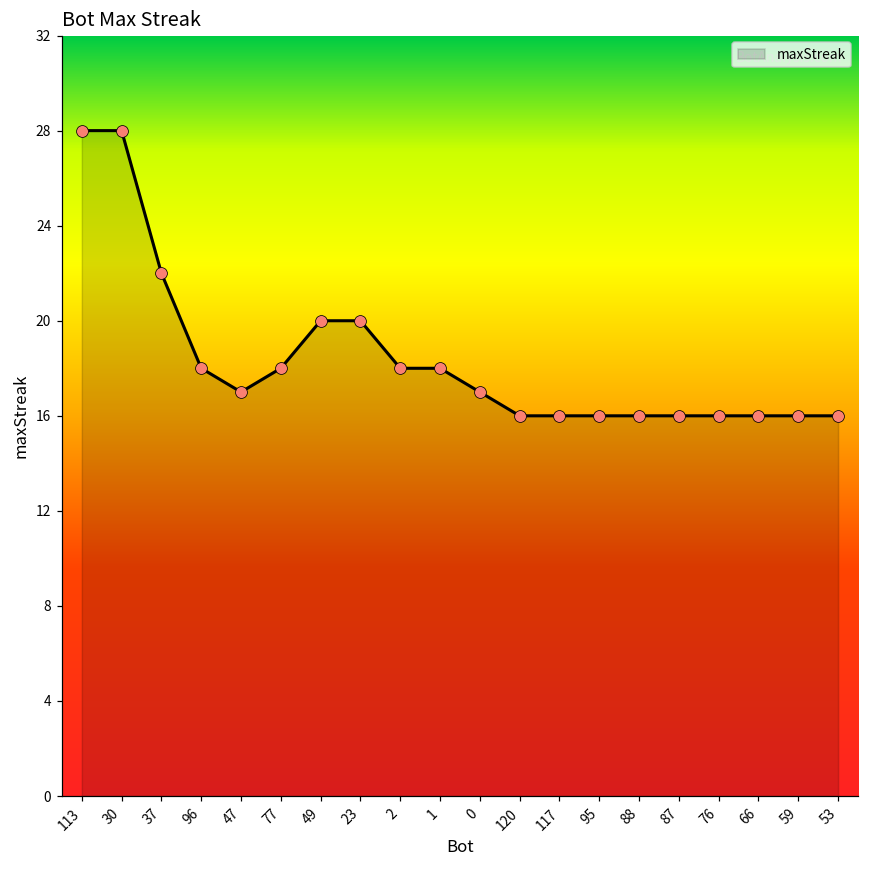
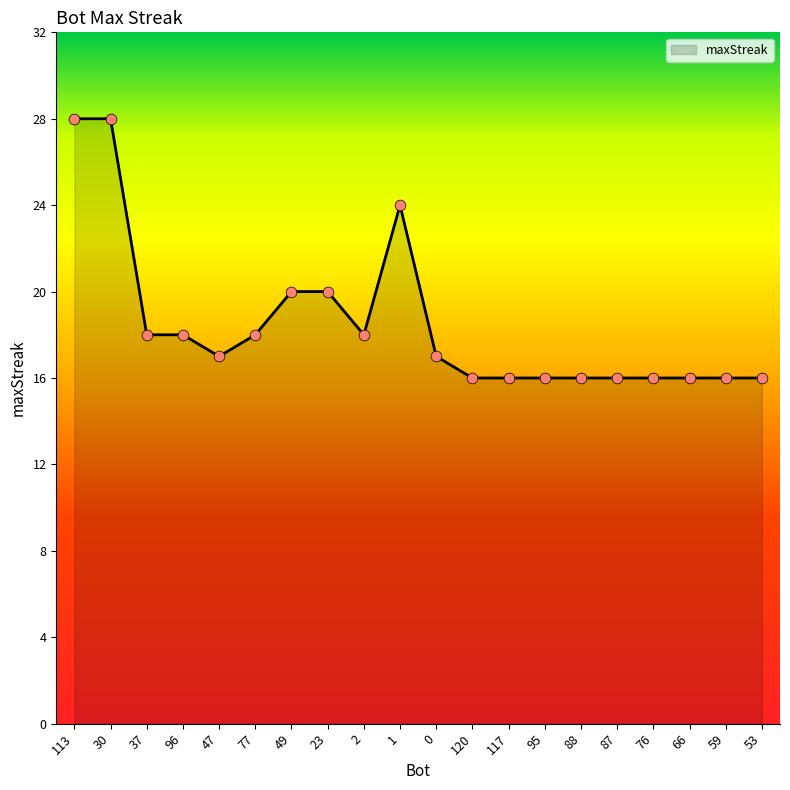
  {
    "113": 28,
    "30": 28,
-   "37": 22,
+   "37": 18,
    "96": 18,
    "47": 17,
    "77": 18,
    "49": 20,
    "23": 20,
    "2": 18,
-   "1": 18,
+   "1": 24,
    "0": 17,
    "120": 16,
    "117": 16,
    "95": 16,
    "88": 16,
    "87": 16,
    "76": 16,
    "66": 16,
    "59": 16,
    "53": 16
  }
